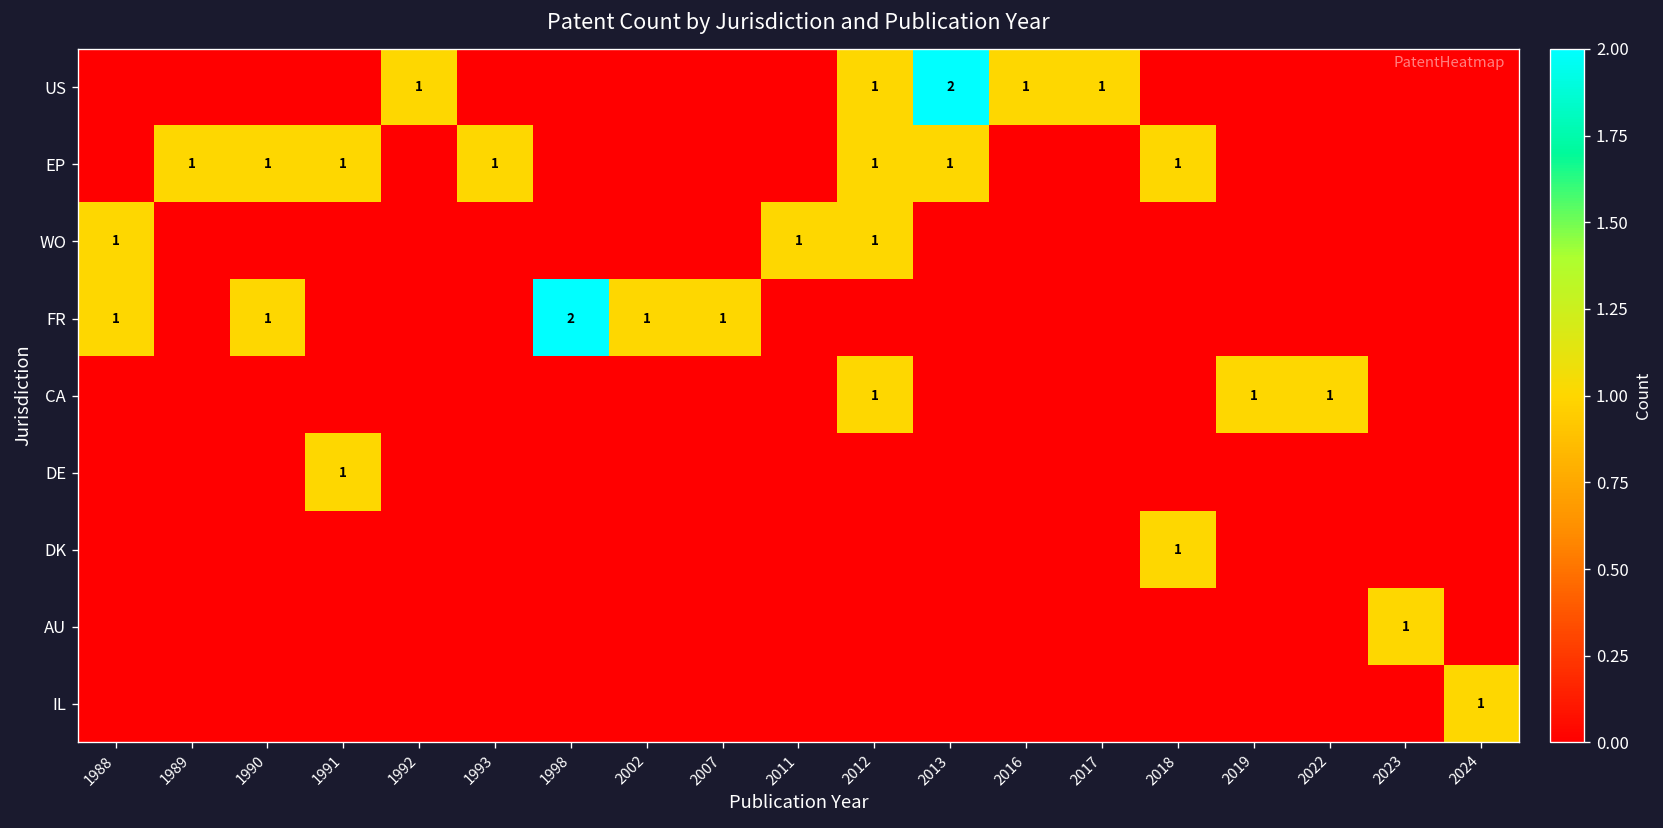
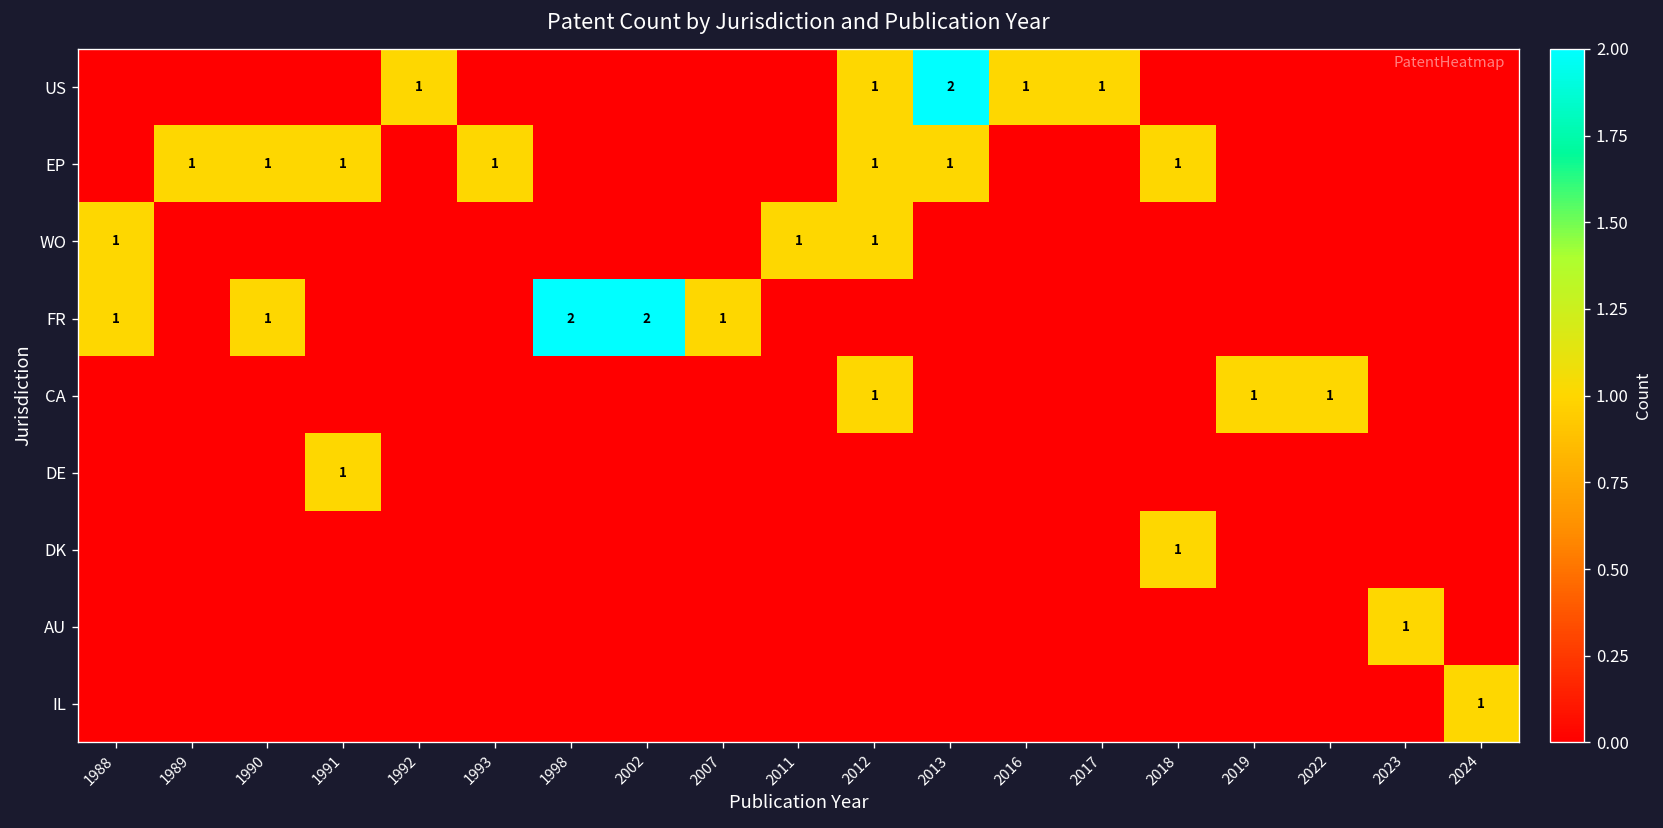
  {
    "US": {
      "1992": 1,
      "2012": 1,
      "2013": 2,
      "2016": 1,
      "2017": 1
    },
    "EP": {
      "1989": 1,
      "1990": 1,
      "1991": 1,
      "1993": 1,
      "2012": 1,
      "2013": 1,
      "2018": 1
    },
    "WO": {
      "1988": 1,
      "2011": 1,
      "2012": 1
    },
    "FR": {
      "1988": 1,
      "1990": 1,
      "1998": 2,
-     "2002": 1,
+     "2002": 2,
      "2007": 1
    },
    "CA": {
      "2012": 1,
      "2019": 1,
      "2022": 1
    },
    "DE": {
      "1991": 1
    },
    "DK": {
      "2018": 1
    },
    "AU": {
      "2023": 1
    },
    "IL": {
      "2024": 1
    }
  }
